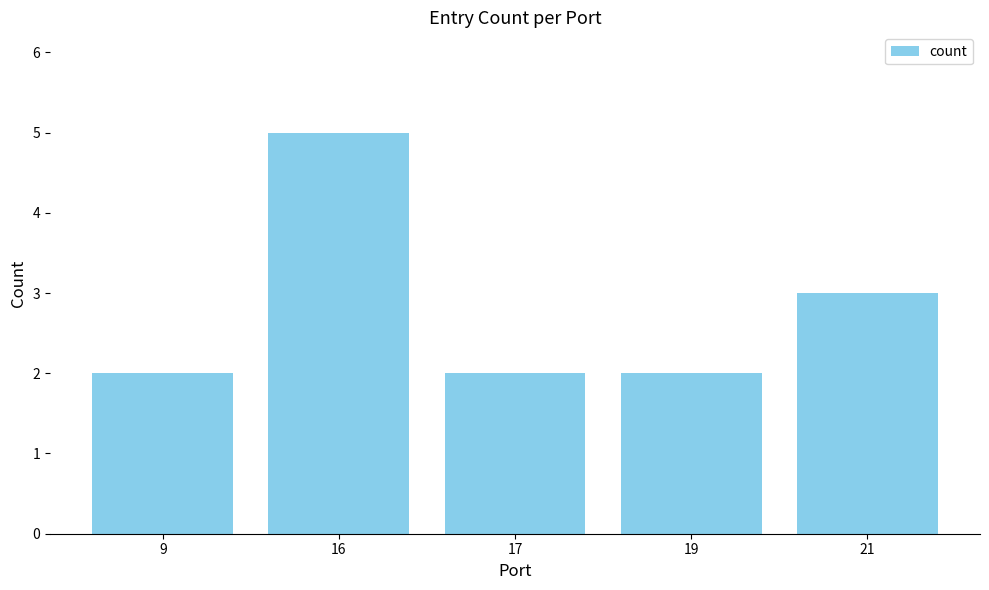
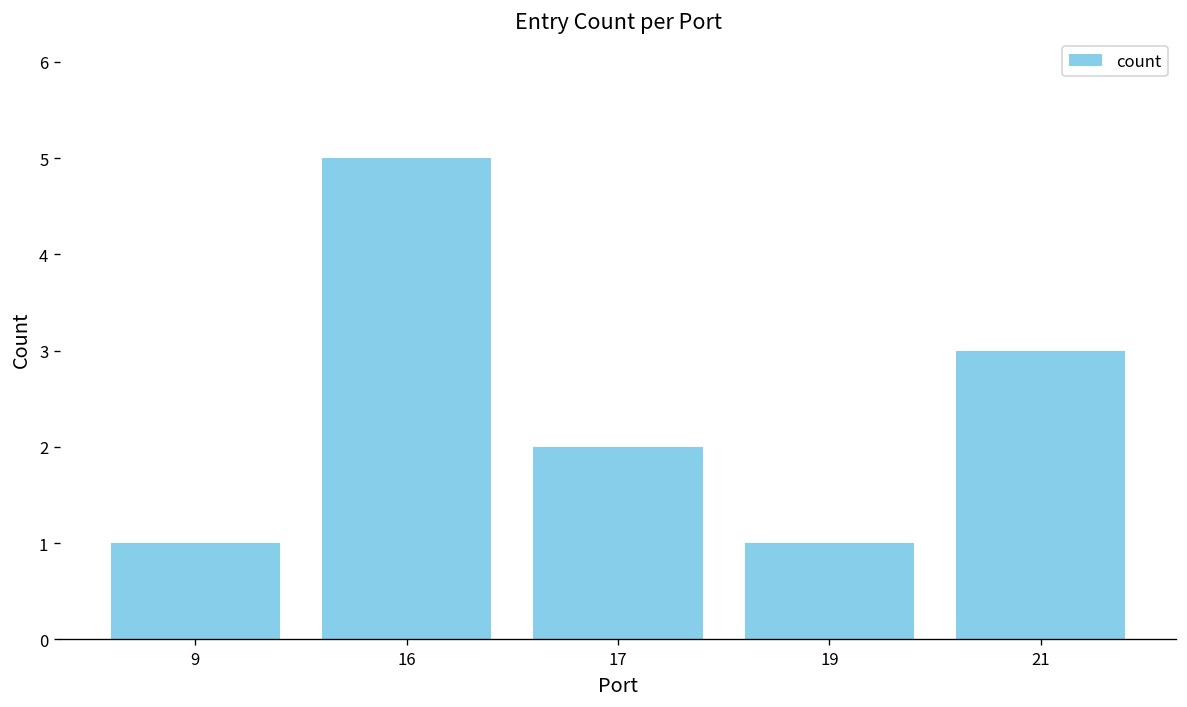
  {
-   "9": 2,
+   "9": 1,
    "16": 5,
    "17": 2,
-   "19": 2,
+   "19": 1,
    "21": 3
  }
